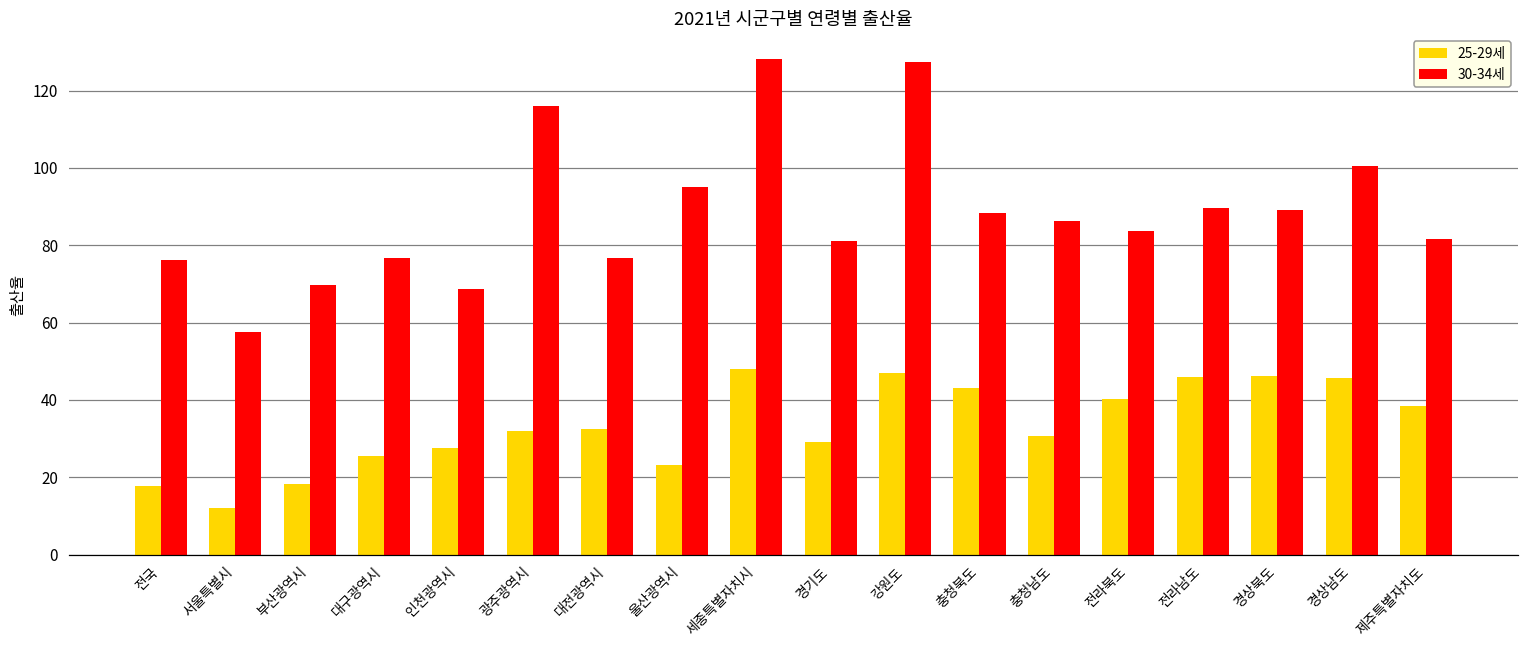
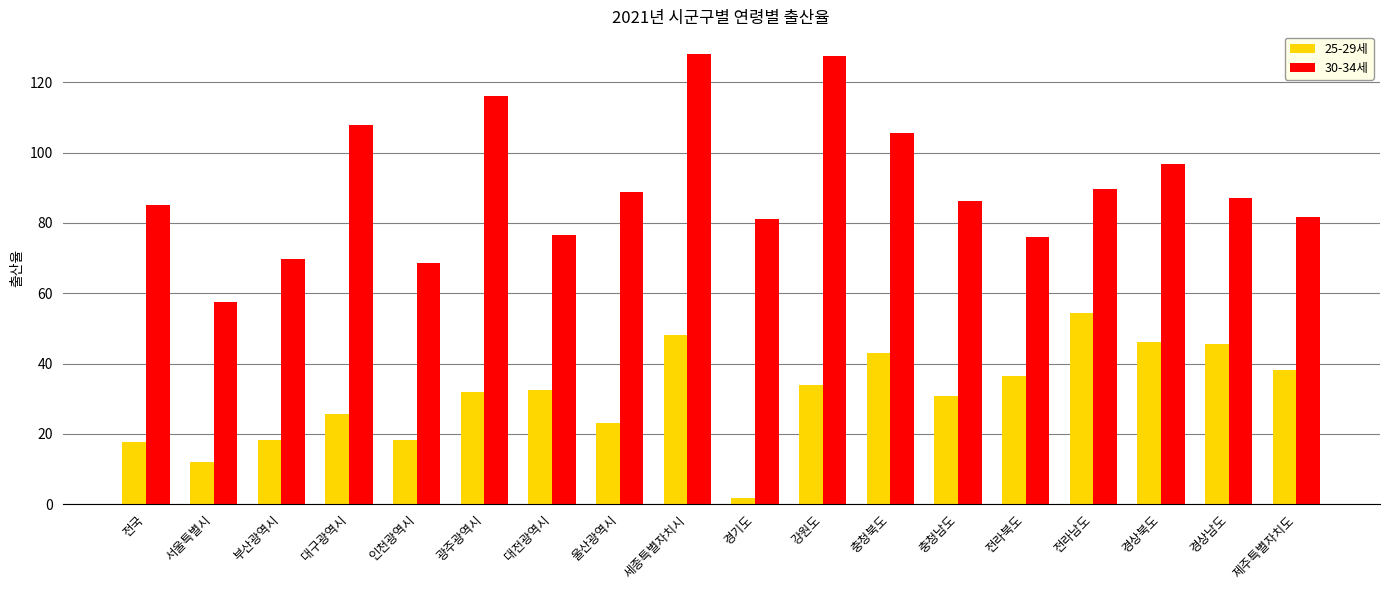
  {
    "25-29세": {
      "전국": 18,
      "서울특별시": 12,
      "부산광역시": 18,
      "대구광역시": 26,
-     "인천광역시": 28,
+     "인천광역시": 18,
      "광주광역시": 32,
      "대전광역시": 32,
      "울산광역시": 23,
      "세종특별자치시": 48,
-     "경기도": 29,
-     "강원도": 47,
+     "경기도": 2,
+     "강원도": 34,
      "충청북도": 43,
      "충청남도": 31,
-     "전라북도": 40,
-     "전라남도": 46,
+     "전라북도": 37,
+     "전라남도": 54,
      "경상북도": 46,
      "경상남도": 46,
      "제주특별자치도": 38
    },
    "30-34세": {
-     "전국": 76,
+     "전국": 85,
      "서울특별시": 58,
      "부산광역시": 70,
-     "대구광역시": 77,
+     "대구광역시": 108,
      "인천광역시": 69,
      "광주광역시": 116,
      "대전광역시": 77,
-     "울산광역시": 95,
+     "울산광역시": 89,
      "세종특별자치시": 128,
      "경기도": 81,
      "강원도": 127,
-     "충청북도": 88,
+     "충청북도": 106,
      "충청남도": 86,
-     "전라북도": 84,
+     "전라북도": 76,
      "전라남도": 90,
-     "경상북도": 89,
-     "경상남도": 100,
+     "경상북도": 97,
+     "경상남도": 87,
      "제주특별자치도": 82
    }
  }
